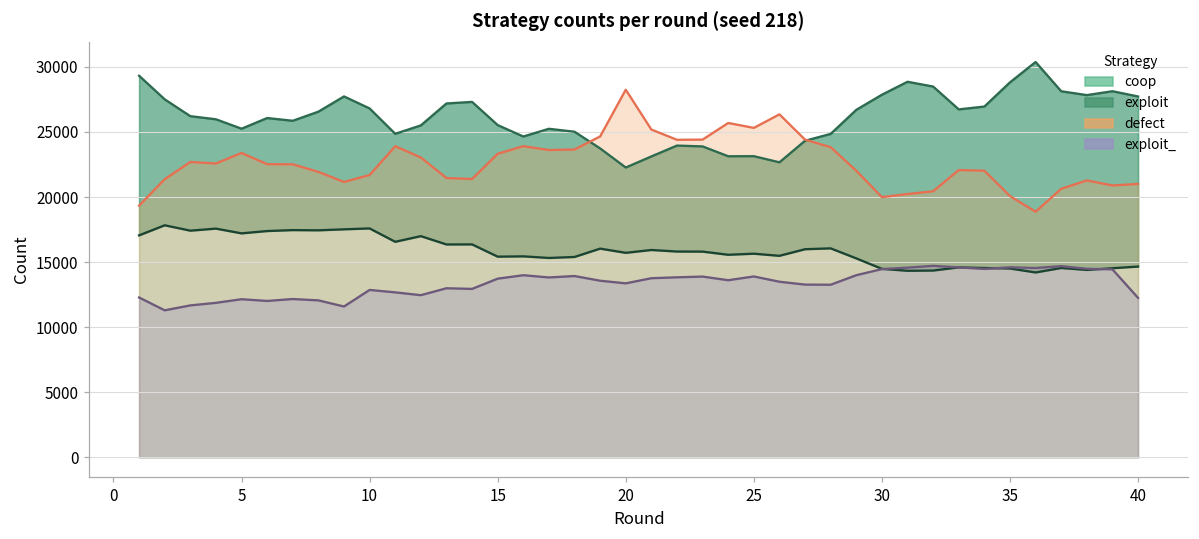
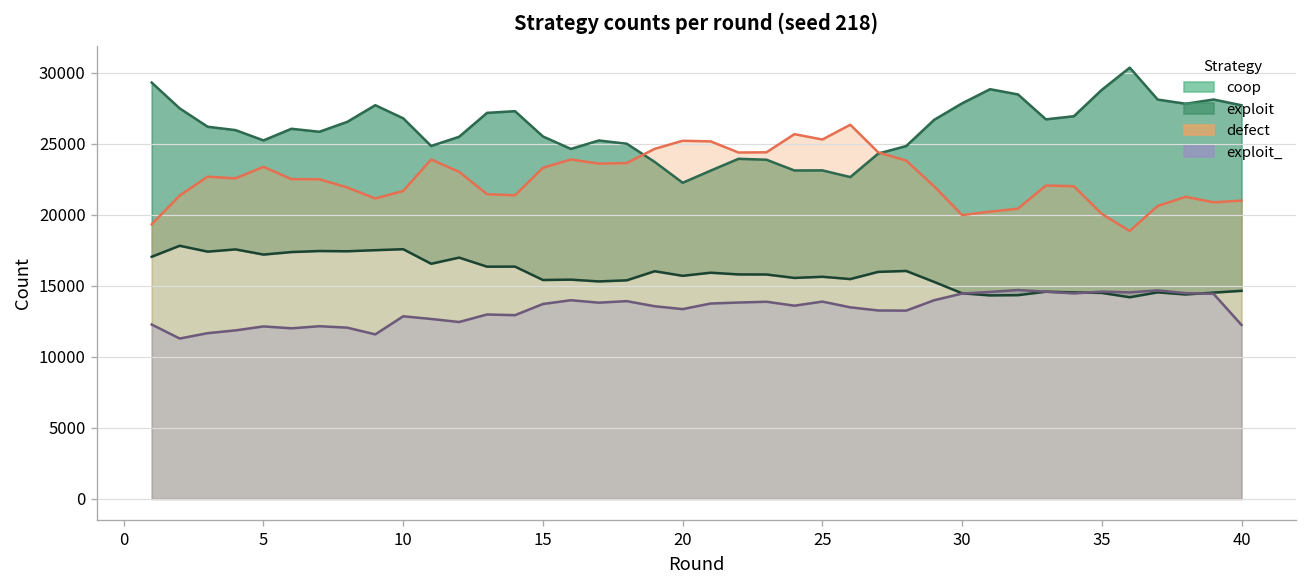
  {
    "exploit": {
      "5": 25300,
      "10": 26800,
      "15": 25500,
      "20": 22300,
      "25": 23100,
      "30": 27900,
      "35": 28800,
      "40": 27700
    },
    "defect": {
      "5": 23400,
      "10": 21700,
      "15": 23300,
-     "20": 28200,
+     "20": 25200,
      "25": 25300,
      "30": 20000,
      "35": 20100,
      "40": 21000
    },
    "exploit_": {
      "5": 12100,
      "10": 12900,
      "15": 13700,
      "20": 13400,
      "25": 13900,
      "40": 12300
    }
  }
